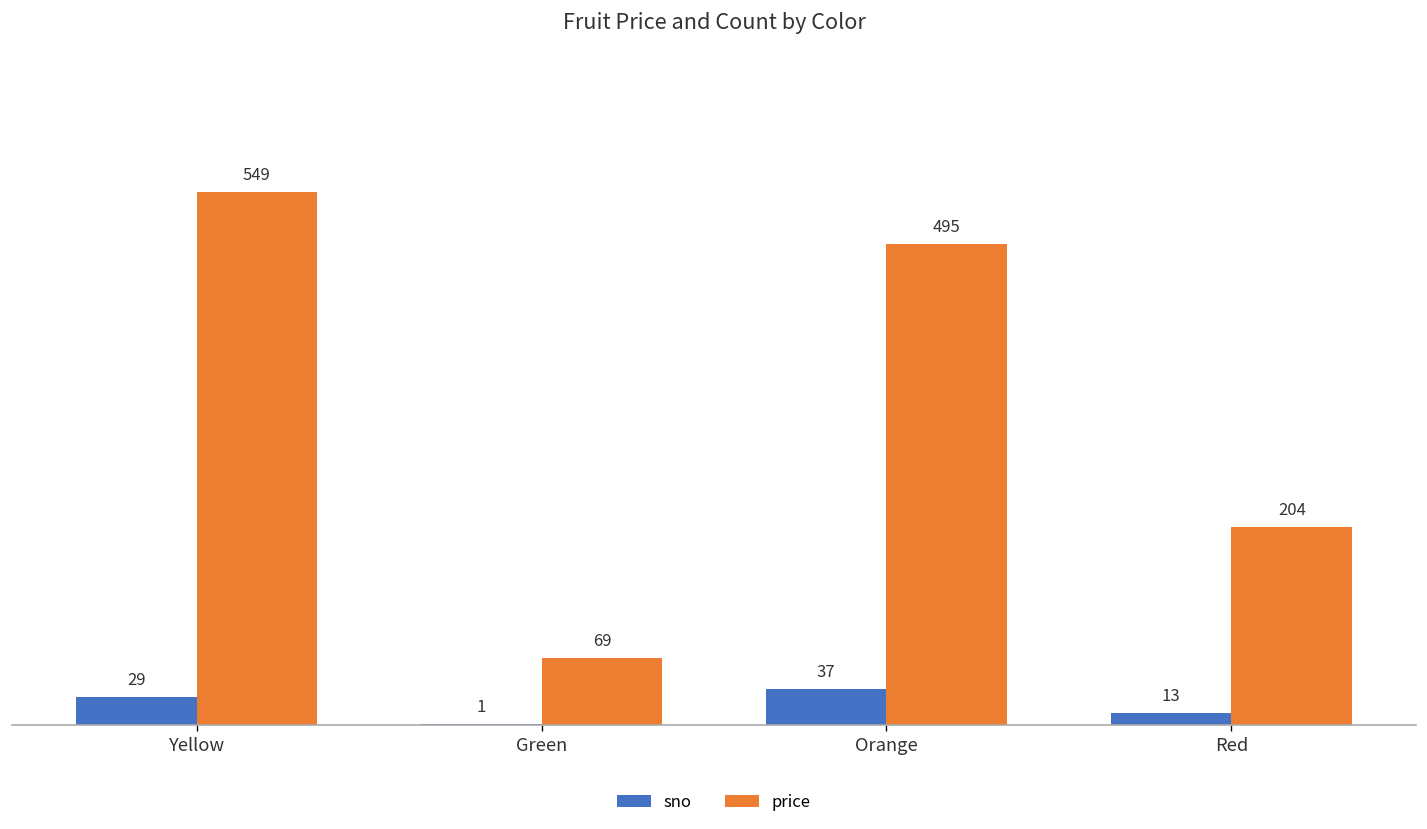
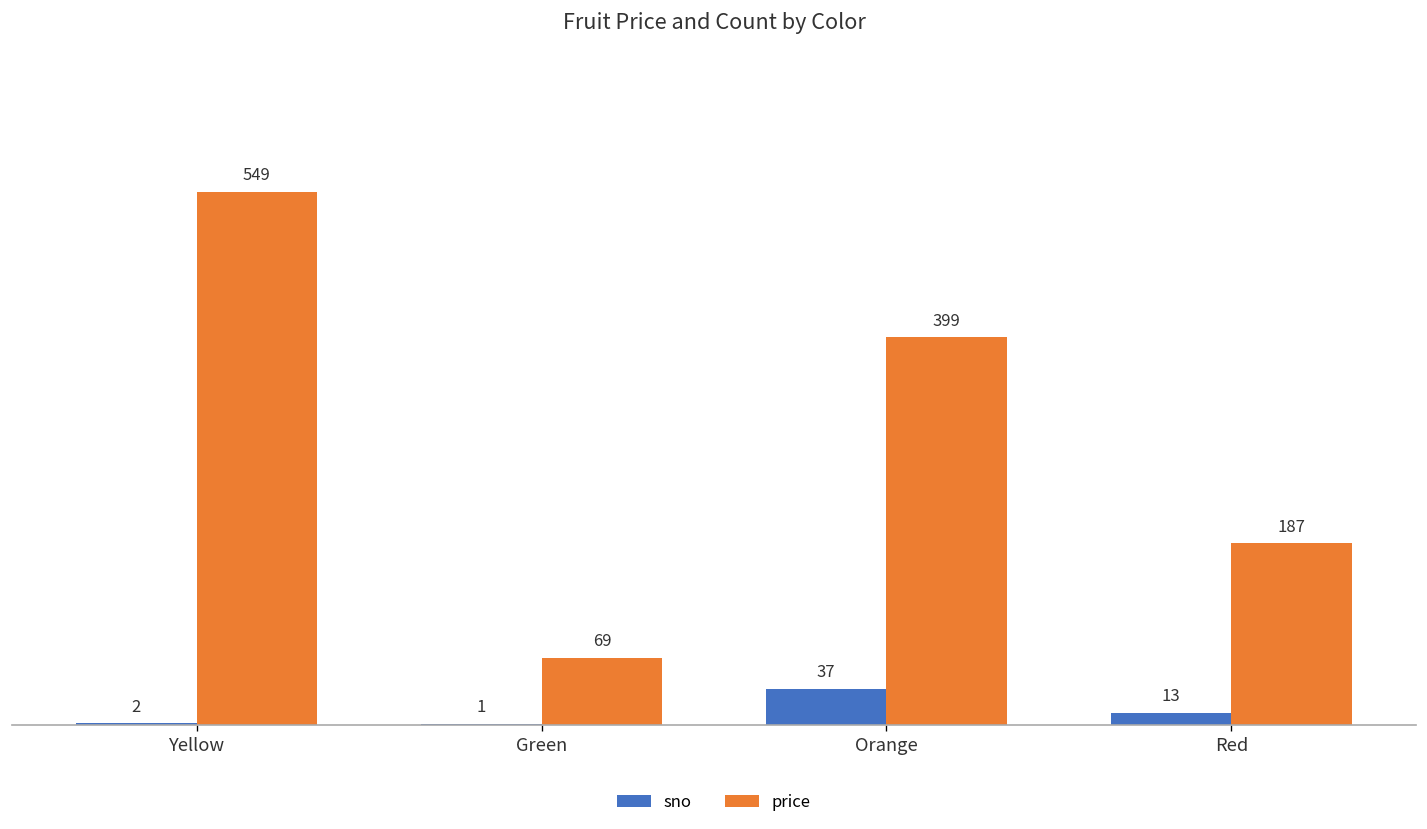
  {
    "sno": {
-     "Yellow": 29,
+     "Yellow": 2,
      "Green": 1,
      "Orange": 37,
      "Red": 13
    },
    "price": {
      "Yellow": 549,
      "Green": 69,
-     "Orange": 495,
-     "Red": 204
+     "Orange": 399,
+     "Red": 187
    }
  }
